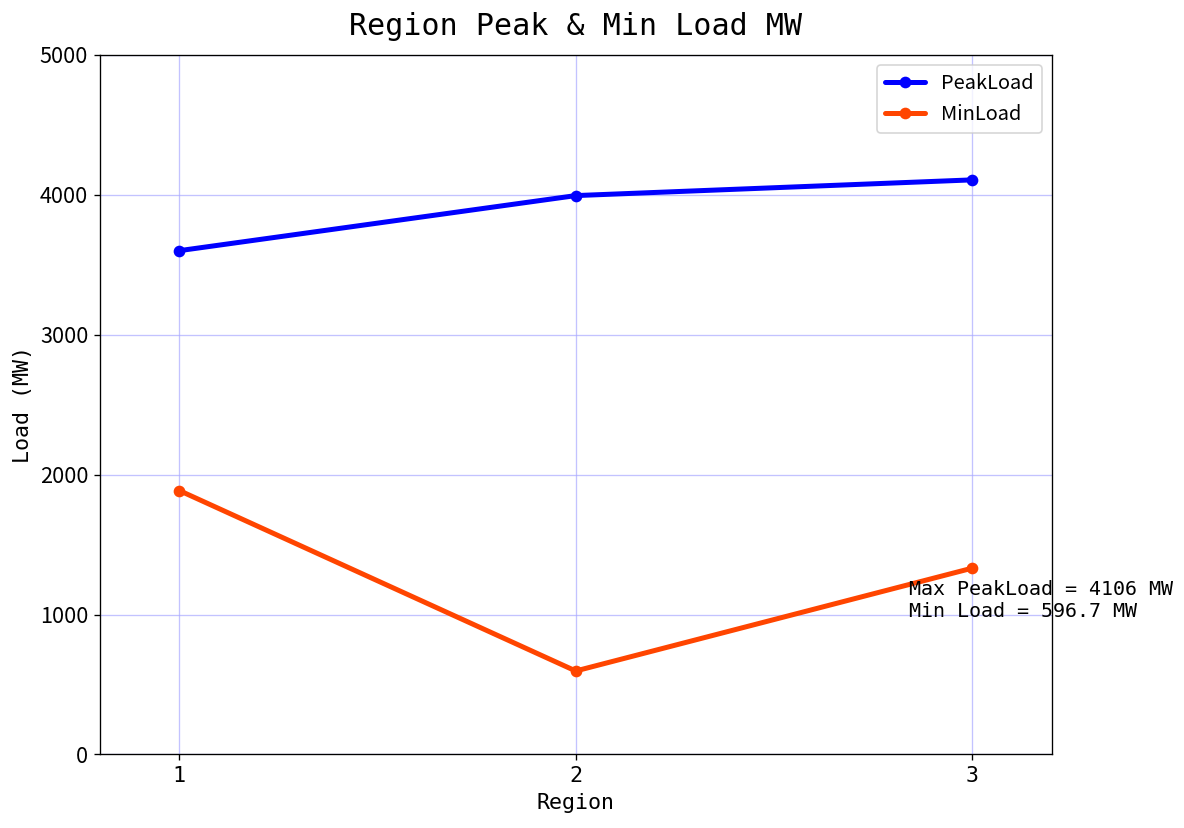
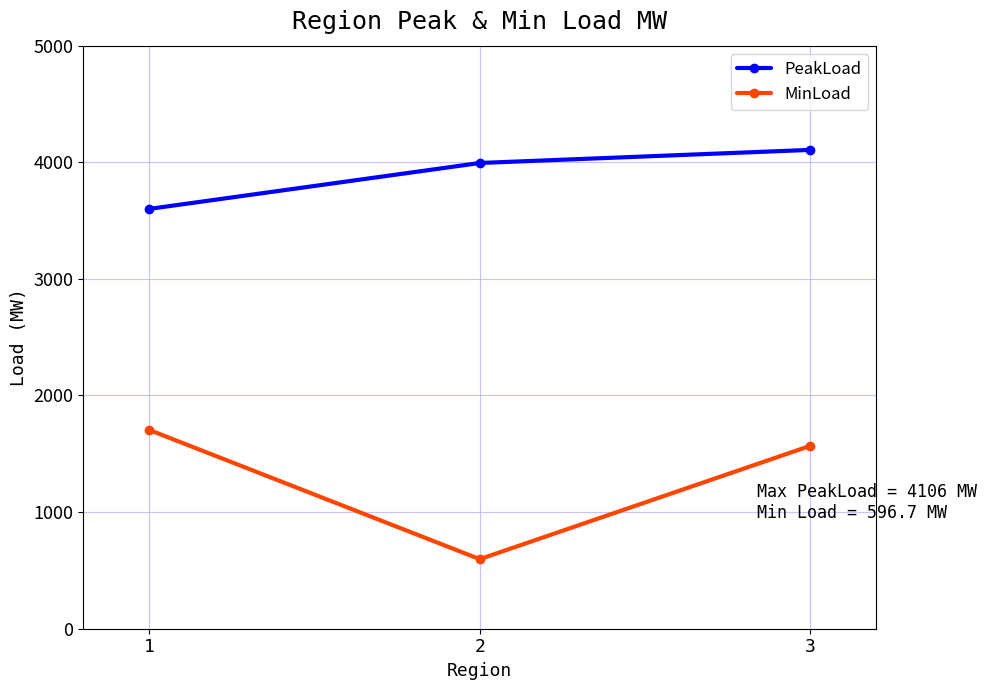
  {
    "PeakLoad": {
      "1": 3600,
      "2": 3990,
      "3": 4110
    },
    "MinLoad": {
-     "1": 1890,
+     "1": 1700,
      "2": 600,
-     "3": 1330
+     "3": 1570
    }
  }
